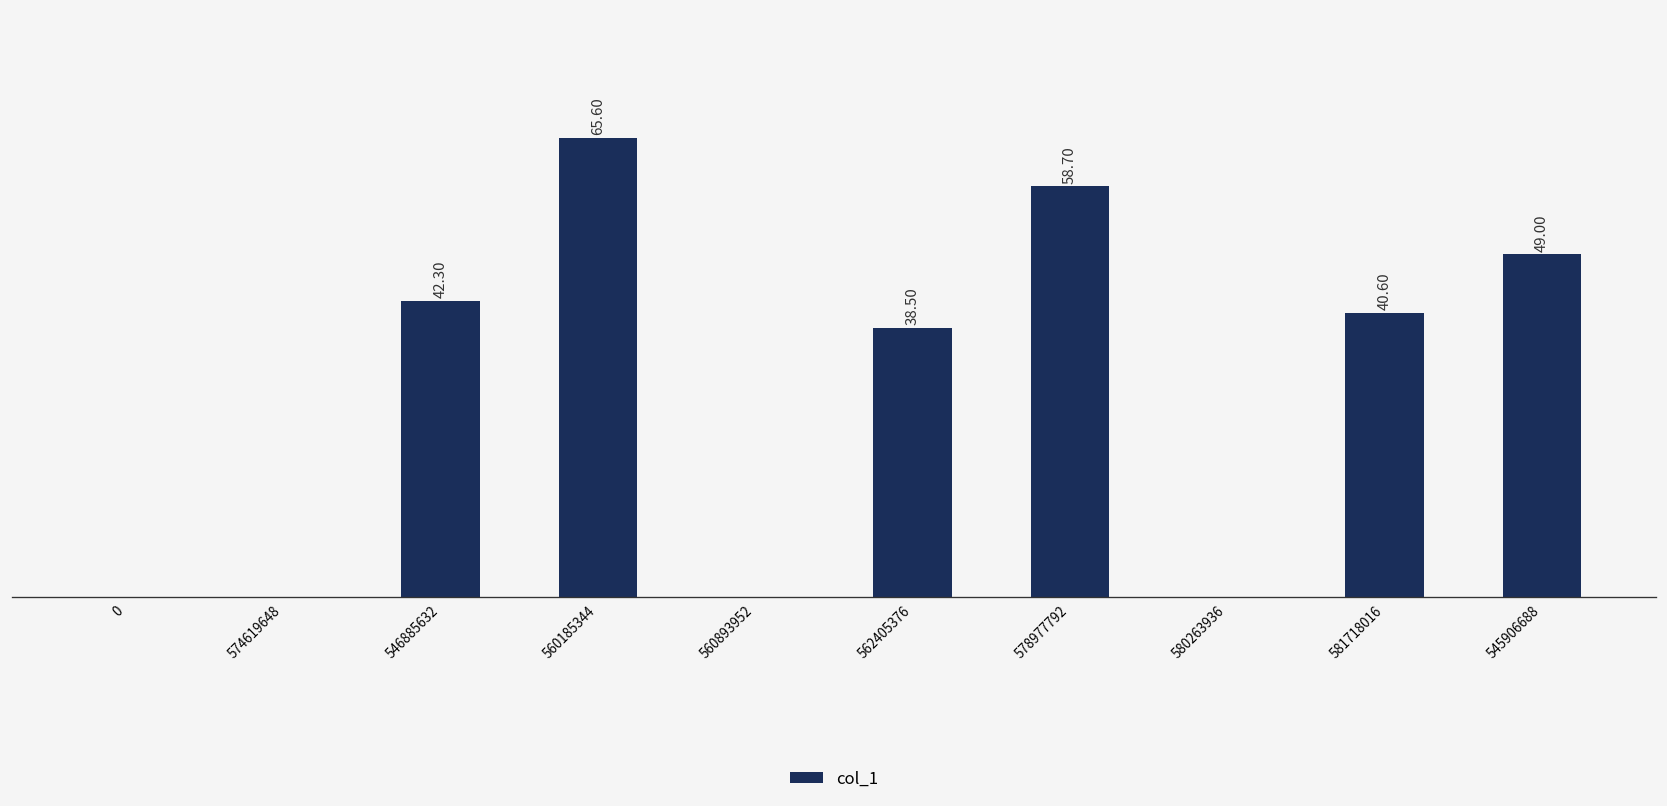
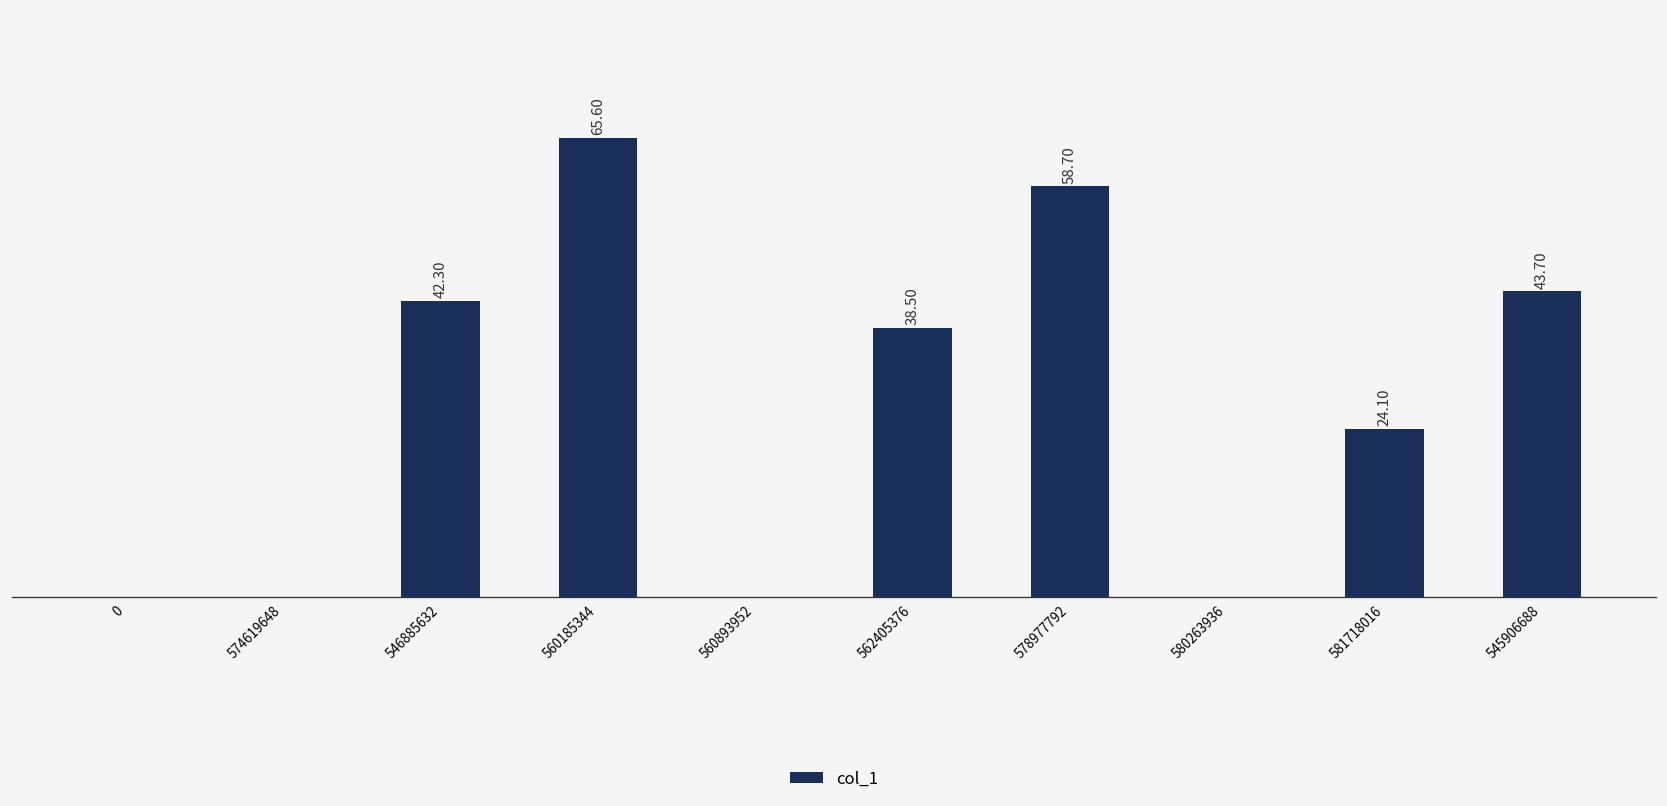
  {
    "546885632": 42.30,
    "560185344": 65.60,
    "562405376": 38.50,
    "578977792": 58.70,
-   "581718016": 40.60,
-   "545906688": 49.00
+   "581718016": 24.10,
+   "545906688": 43.70
  }
